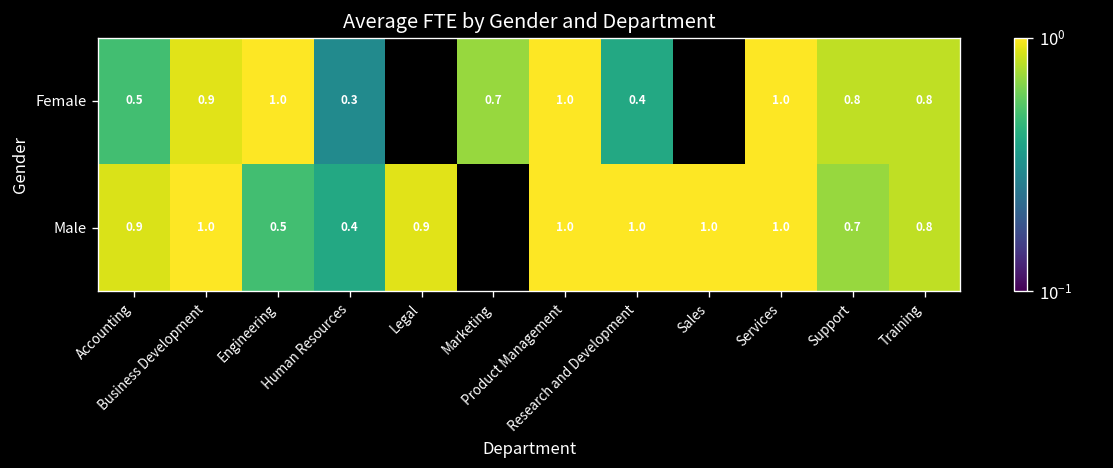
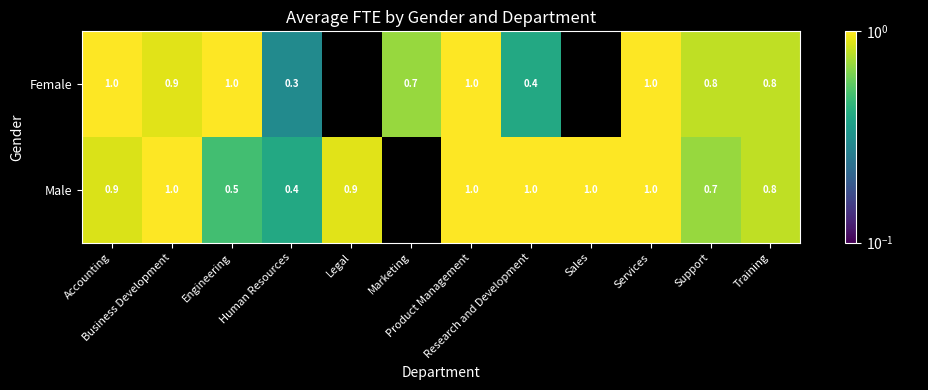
  {
    "Female": {
-     "Accounting": 0.5,
+     "Accounting": 1.0,
      "Business Development": 0.9,
      "Engineering": 1.0,
      "Human Resources": 0.3,
      "Marketing": 0.7,
      "Product Management": 1.0,
      "Research and Development": 0.4,
      "Services": 1.0,
      "Support": 0.8,
      "Training": 0.8
    },
    "Male": {
      "Accounting": 0.9,
      "Business Development": 1.0,
      "Engineering": 0.5,
      "Human Resources": 0.4,
      "Legal": 0.9,
      "Product Management": 1.0,
      "Research and Development": 1.0,
      "Sales": 1.0,
      "Services": 1.0,
      "Support": 0.7,
      "Training": 0.8
    }
  }
